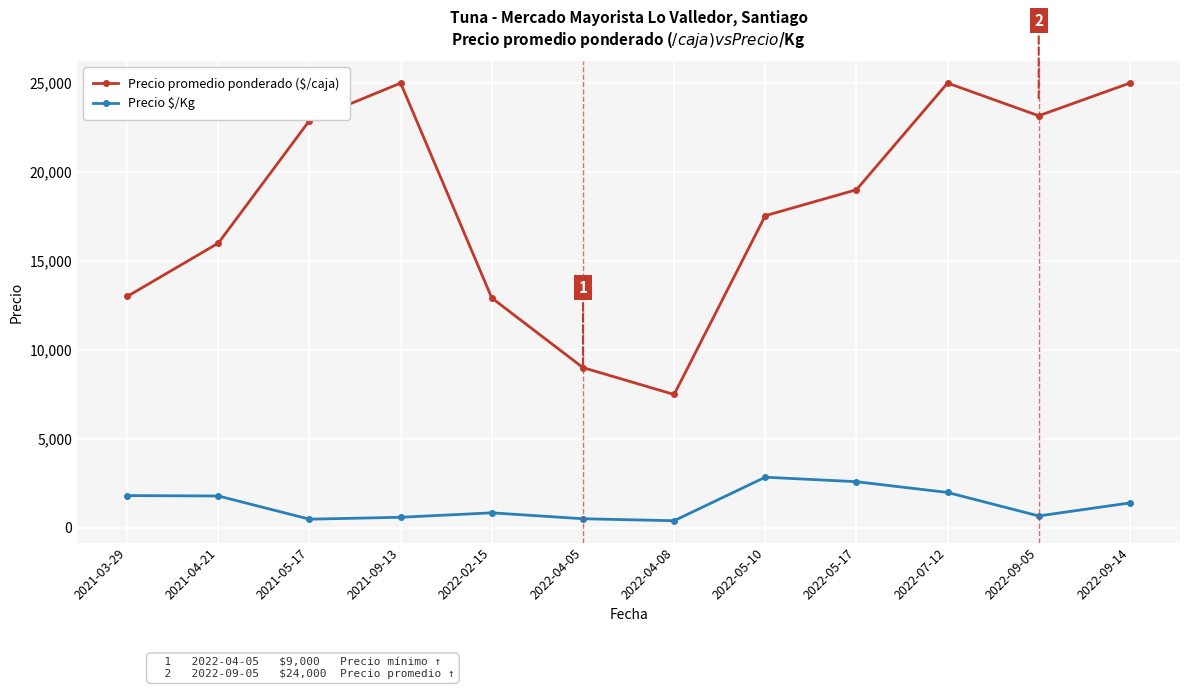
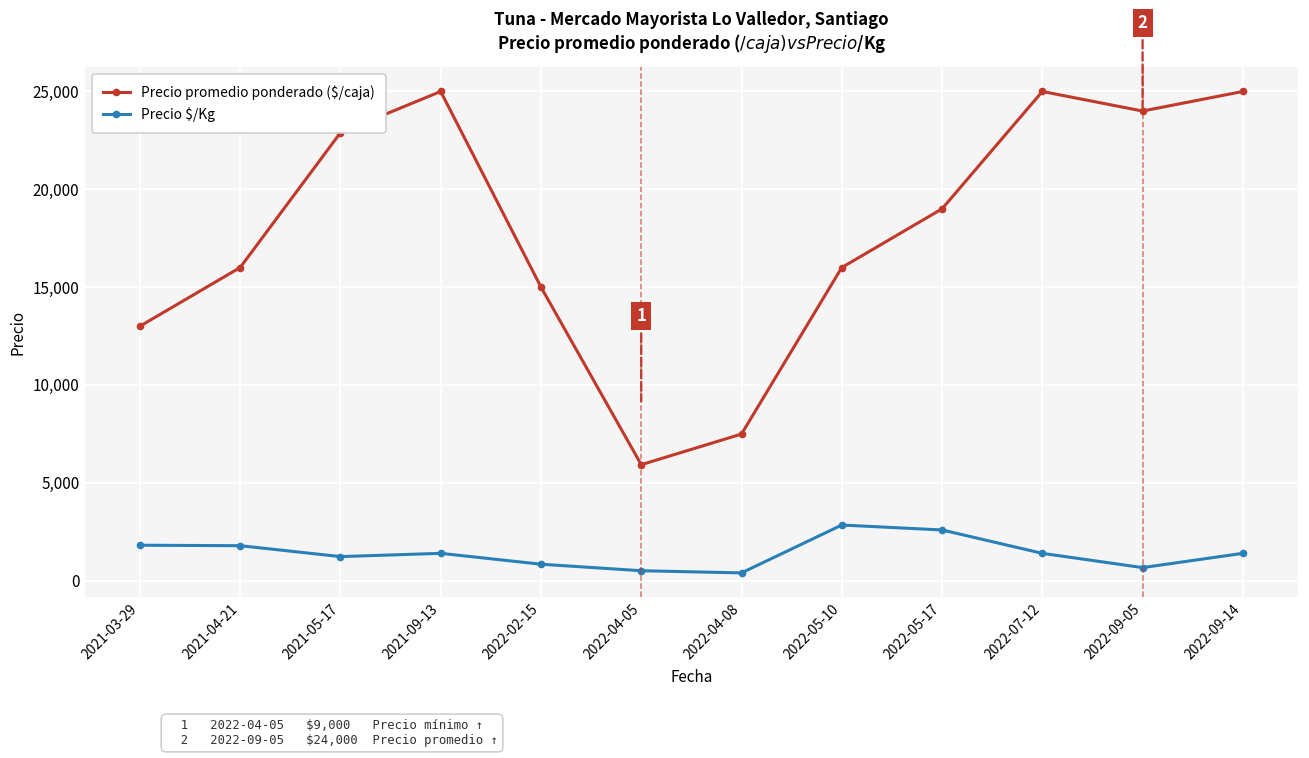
  {
    "Precio promedio ponderado ($/caja)": {
      "2021-03-29": "13,000",
      "2021-04-21": "16,000",
      "2021-05-17": "22,900",
      "2021-09-13": "25,000",
-     "2022-02-15": "12,900",
-     "2022-04-05": "9,000",
+     "2022-02-15": "15,000",
+     "2022-04-05": "5,900",
      "2022-04-08": "7,500",
-     "2022-05-10": "17,500",
+     "2022-05-10": "16,000",
      "2022-05-17": "19,000",
      "2022-07-12": "25,000",
-     "2022-09-05": "23,200",
+     "2022-09-05": "24,000",
      "2022-09-14": "25,000"
    },
    "Precio $/Kg": {
      "2021-03-29": "1,800",
      "2021-04-21": "1,800",
-     "2021-05-17": "500",
-     "2021-09-13": "600",
+     "2021-05-17": "1,200",
+     "2021-09-13": "1,400",
      "2022-02-15": "800",
      "2022-04-05": "500",
      "2022-04-08": "400",
      "2022-05-10": "2,800",
      "2022-05-17": "2,600",
-     "2022-07-12": "2,000",
+     "2022-07-12": "1,400",
      "2022-09-05": "700",
      "2022-09-14": "1,400"
    }
  }
